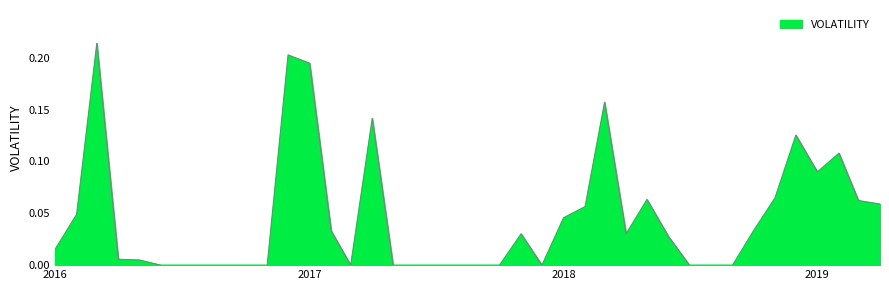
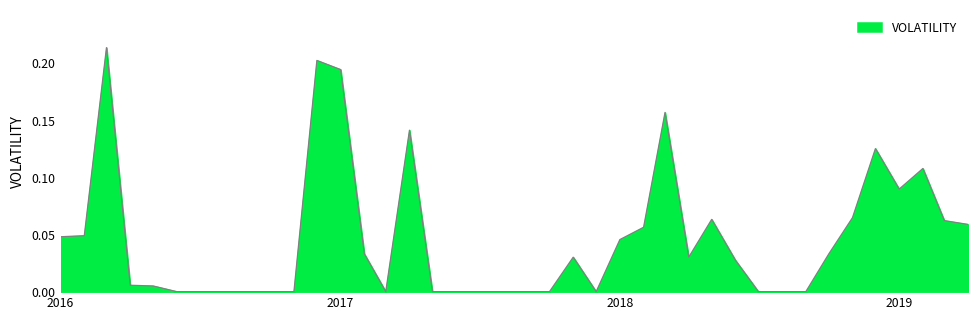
  {
-   "2016": 0.015,
+   "2016": 0.048,
    "2017": 0.195,
    "2018": 0.046,
    "2019": 0.090
  }
